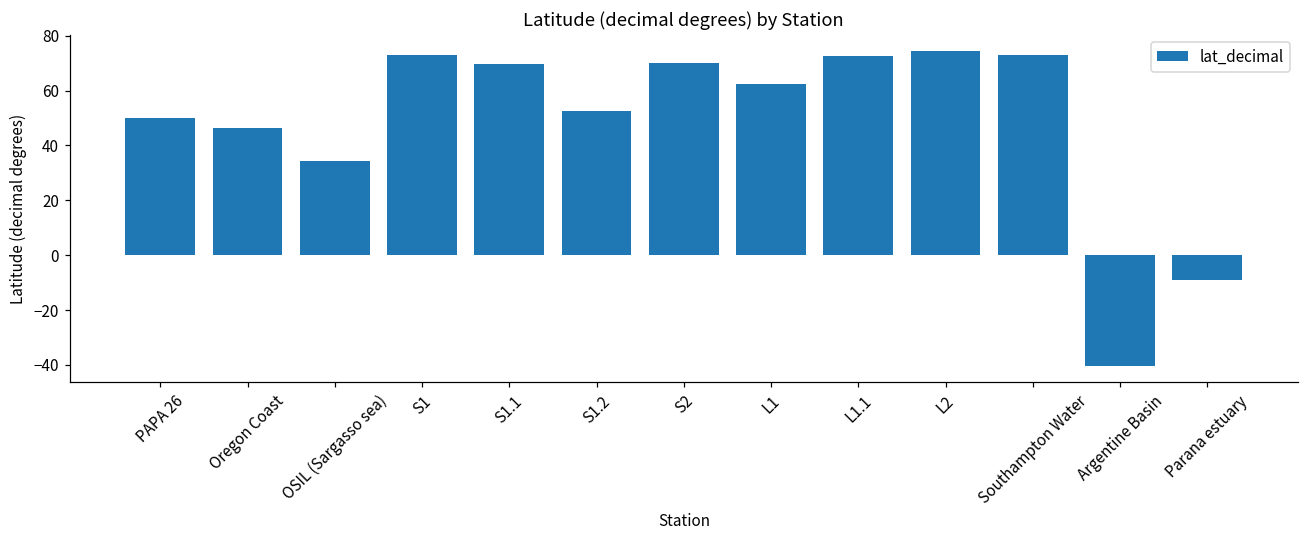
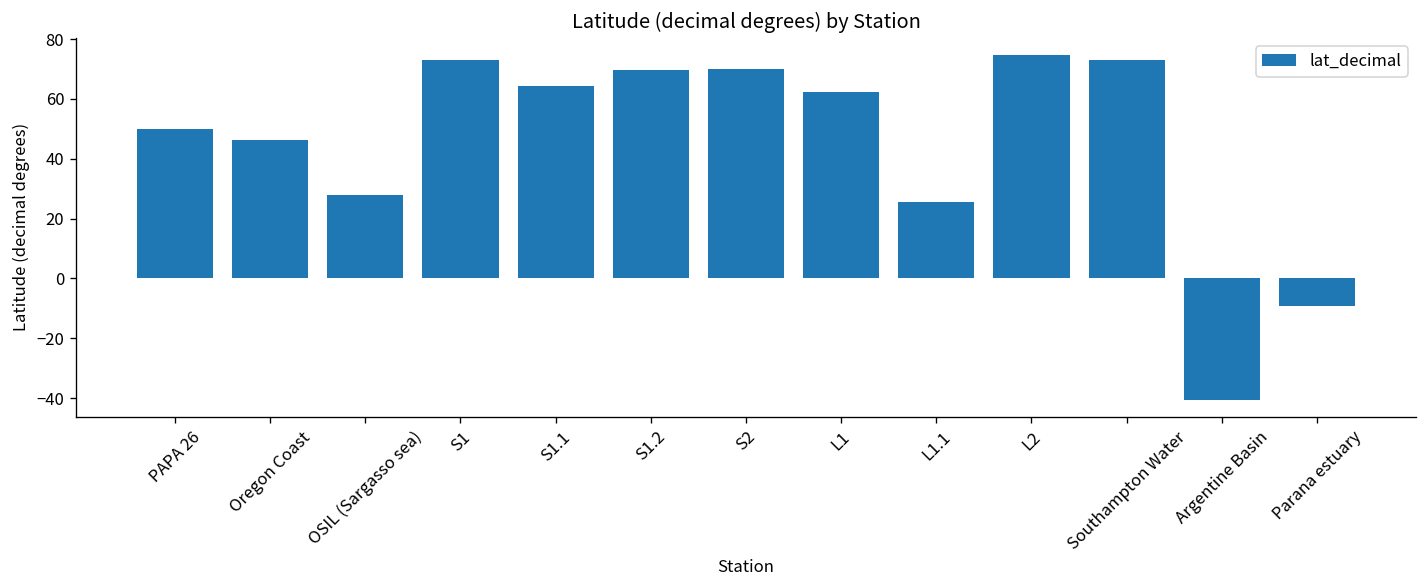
  {
    "PAPA 26": 50,
    "Oregon Coast": 46,
-   "OSIL (Sargasso sea)": 35,
+   "OSIL (Sargasso sea)": 28,
    "S1": 73,
-   "S1.1": 70,
-   "S1.2": 53,
+   "S1.1": 64,
+   "S1.2": 70,
    "S2": 70,
    "L1": 62,
-   "L1.1": 73,
+   "L1.1": 26,
    "L2": 75,
    "Southampton Water": 73,
    "Argentine Basin": -41,
    "Parana estuary": -9
  }
